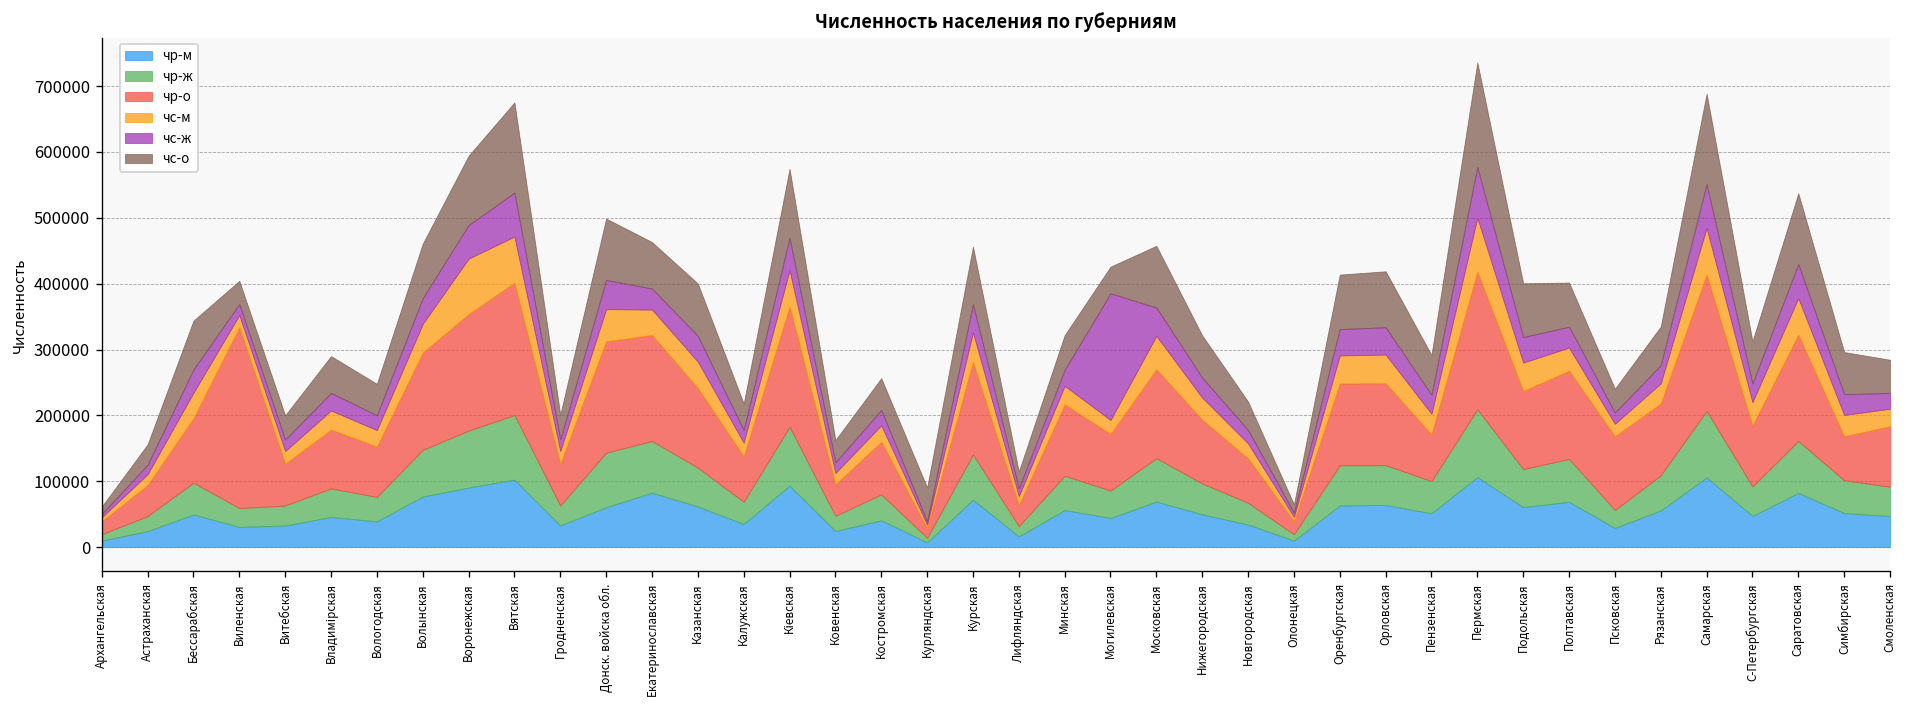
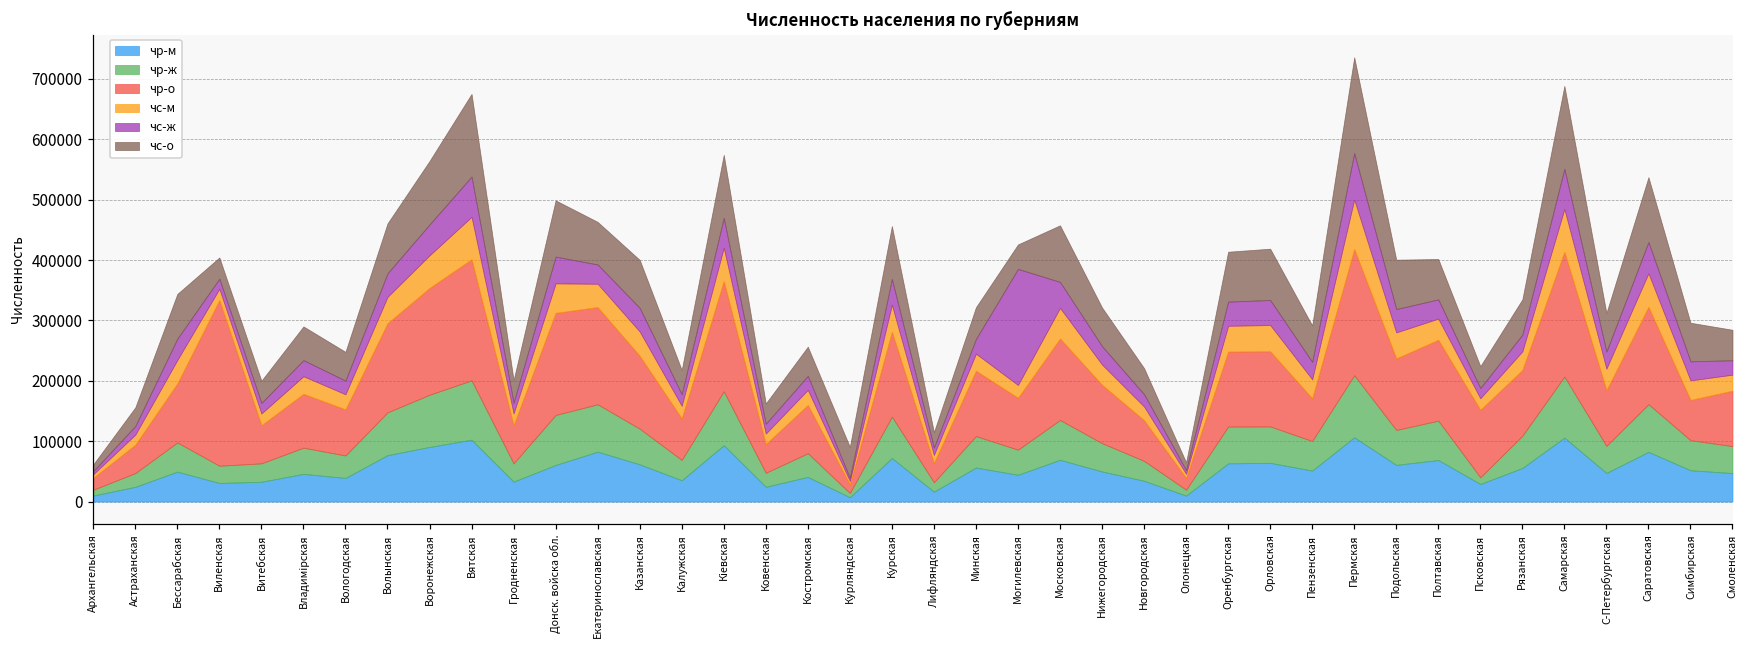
  {
    "чр-ж": {
      "Архангельская": 10000,
      "Астраханская": 20000,
      "Бессарабская": 50000,
      "Виленская": 30000,
      "Витебская": 30000,
      "Владимірская": 40000,
      "Вологодская": 40000,
      "Волынская": 70000,
      "Воронежская": 90000,
      "Вятская": 100000,
      "Гродненская": 30000,
      "Донск. войска обл.": 80000,
      "Екатеринославская": 80000,
      "Казанская": 60000,
      "Калужская": 30000,
      "Кіевская": 90000,
      "Ковенская": 20000,
      "Костромская": 40000,
      "Курляндская": 10000,
      "Курская": 70000,
      "Лифляндская": 20000,
      "Минская": 50000,
      "Могилевская": 40000,
      "Московская": 70000,
      "Нижегородская": 50000,
      "Новгородская": 30000,
      "Олонецкая": 10000,
      "Оренбургская": 60000,
      "Орловская": 60000,
      "Пензенская": 50000,
      "Пермская": 100000,
      "Подольская": 60000,
      "Полтавская": 70000,
-     "Псковская": 30000,
+     "Псковская": 10000,
      "Рязанская": 50000,
      "Самарская": 100000,
      "С-Петербургская": 40000,
      "Саратовская": 80000,
      "Симбирская": 50000,
      "Смоленская": 40000
    },
    "чс-м": {
      "Архангельская": 10000,
      "Астраханская": 20000,
      "Бессарабская": 40000,
      "Виленская": 20000,
      "Витебская": 20000,
      "Владимірская": 30000,
      "Вологодская": 30000,
      "Волынская": 40000,
-     "Воронежская": 80000,
+     "Воронежская": 50000,
      "Вятская": 70000,
      "Гродненская": 20000,
      "Донск. войска обл.": 50000,
      "Екатеринославская": 40000,
      "Казанская": 40000,
      "Калужская": 20000,
      "Кіевская": 60000,
      "Ковенская": 20000,
      "Костромская": 20000,
      "Курляндская": 10000,
      "Курская": 40000,
      "Лифляндская": 10000,
      "Минская": 30000,
      "Могилевская": 20000,
      "Московская": 50000,
      "Нижегородская": 30000,
      "Новгородская": 20000,
      "Олонецкая": 10000,
      "Оренбургская": 40000,
      "Орловская": 40000,
      "Пензенская": 30000,
      "Пермская": 80000,
      "Подольская": 40000,
      "Полтавская": 40000,
      "Псковская": 20000,
      "Рязанская": 30000,
      "Самарская": 70000,
      "С-Петербургская": 40000,
      "Саратовская": 60000,
      "Симбирская": 30000,
      "Смоленская": 30000
    }
  }
